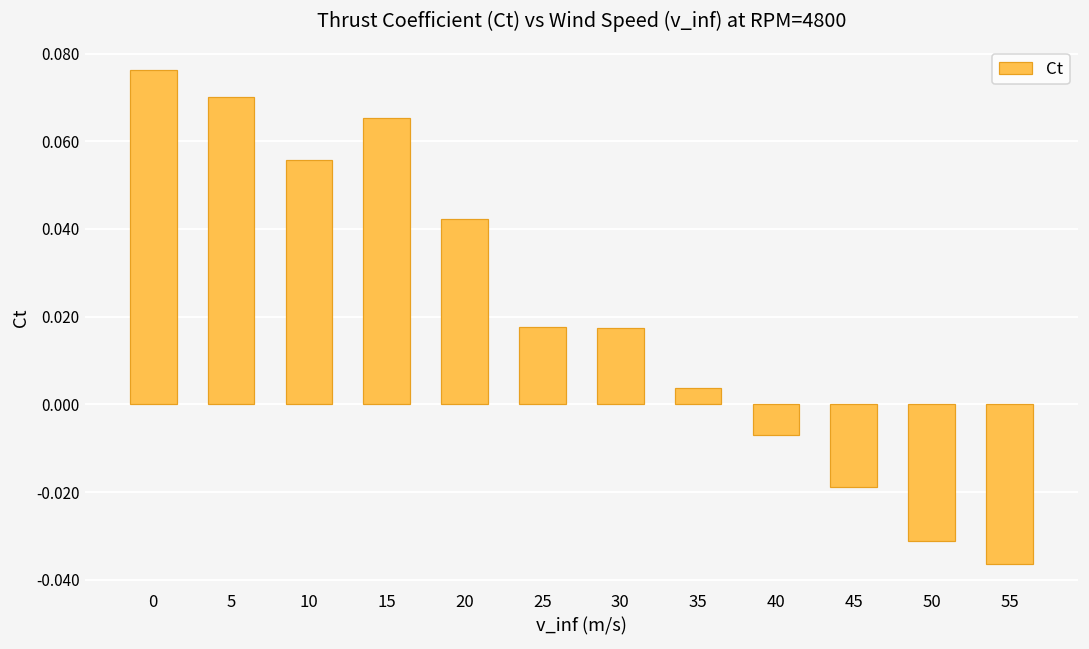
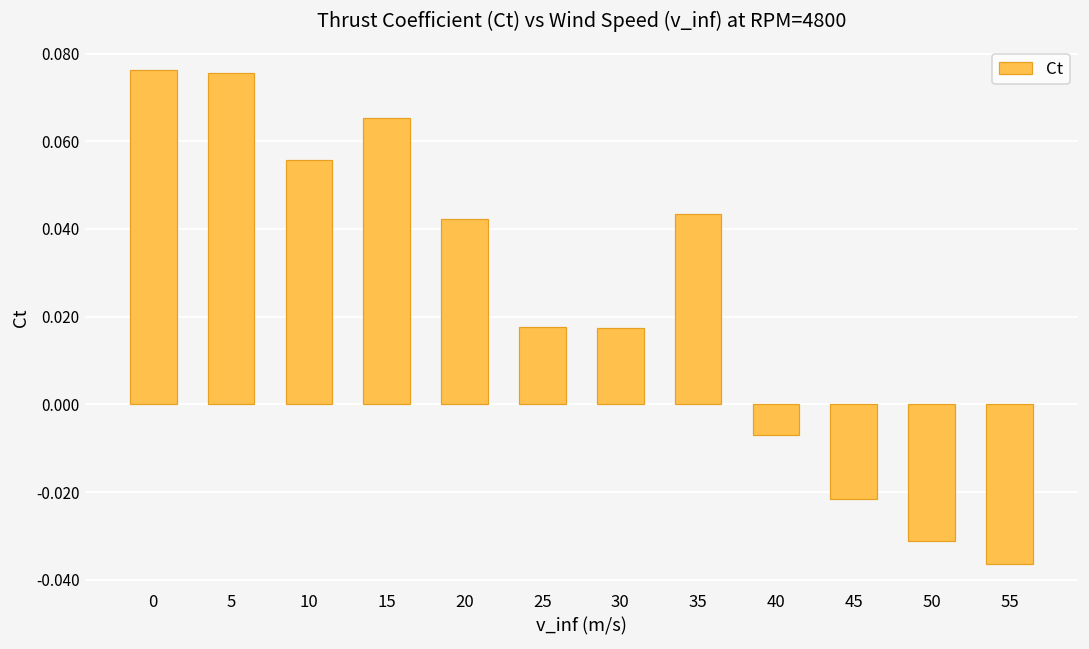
  {
    "0": 0.076,
-   "5": 0.070,
+   "5": 0.076,
    "10": 0.056,
    "15": 0.065,
    "20": 0.042,
    "25": 0.018,
    "30": 0.018,
-   "35": 0.004,
+   "35": 0.044,
    "40": -0.007,
-   "45": -0.019,
+   "45": -0.021,
    "50": -0.031,
    "55": -0.037
  }
